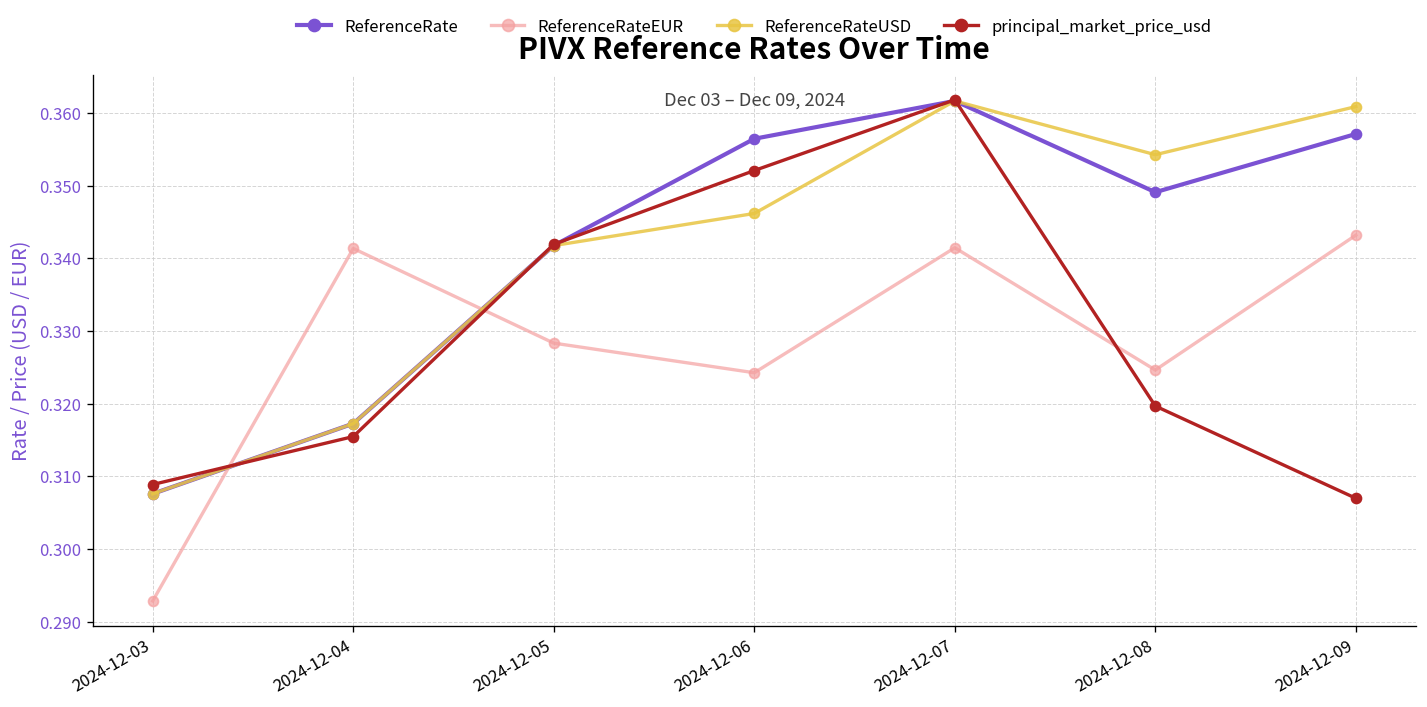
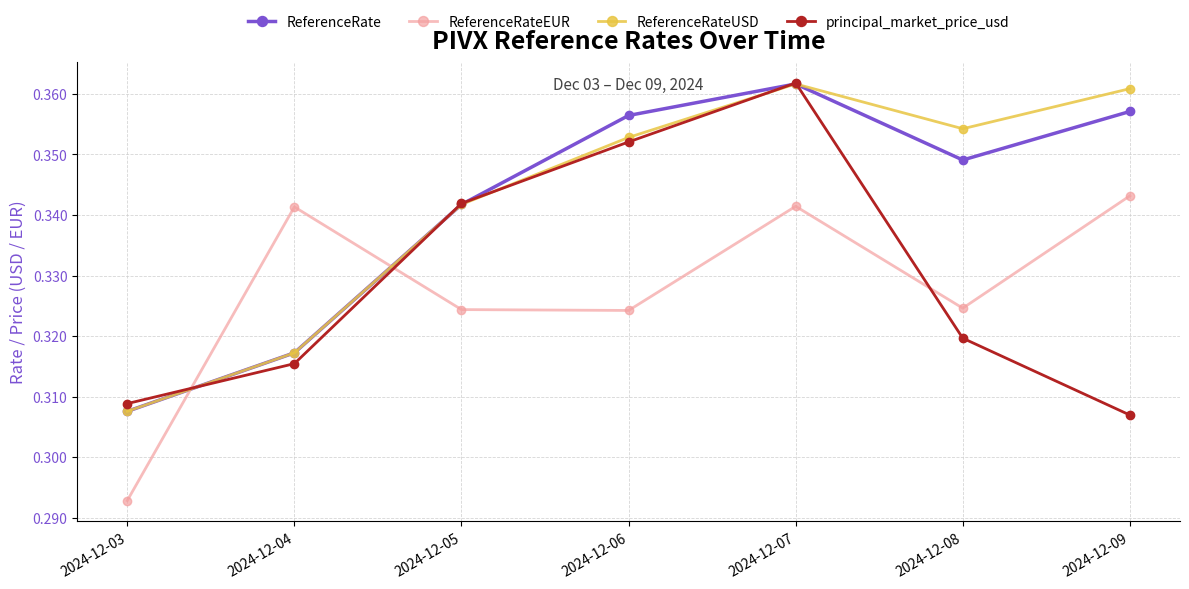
  {
    "ReferenceRate": {
      "2024-12-08": 0.349,
      "2024-12-09": 0.357
    },
    "ReferenceRateEUR": {
      "2024-12-03": 0.293,
      "2024-12-04": 0.341,
-     "2024-12-05": 0.328,
+     "2024-12-05": 0.324,
      "2024-12-06": 0.324,
      "2024-12-07": 0.341,
      "2024-12-08": 0.325,
      "2024-12-09": 0.343
    },
    "ReferenceRateUSD": {
-     "2024-12-06": 0.346,
+     "2024-12-06": 0.353,
      "2024-12-08": 0.354,
      "2024-12-09": 0.361
    },
    "principal_market_price_usd": {
      "2024-12-03": 0.309,
      "2024-12-04": 0.315,
      "2024-12-06": 0.352,
      "2024-12-08": 0.320,
      "2024-12-09": 0.307
    }
  }
